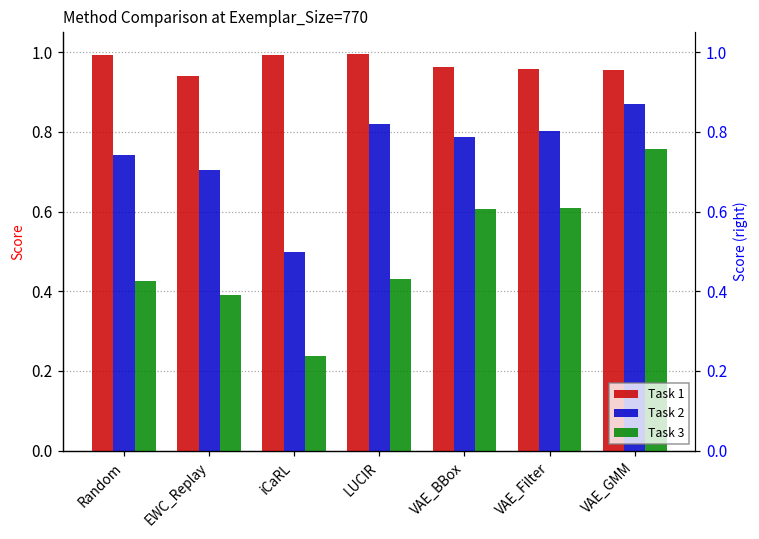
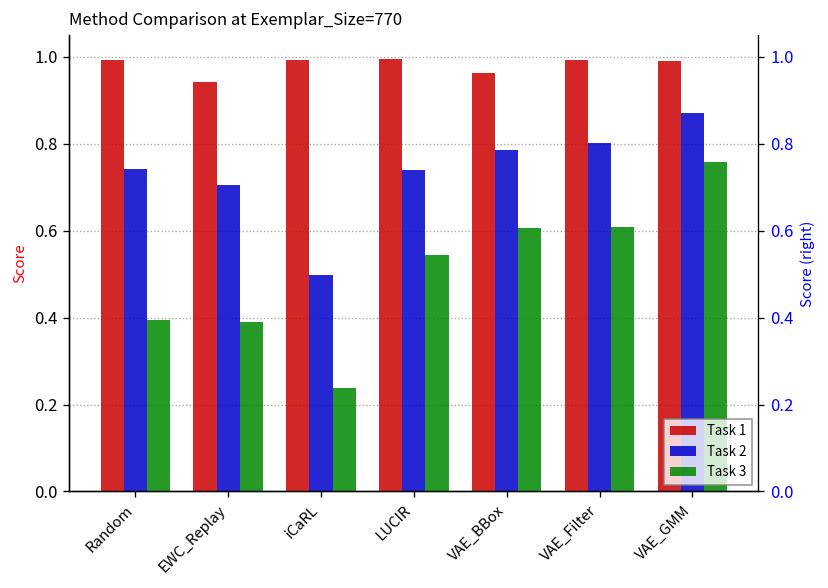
  {
    "Task 1": {
      "Random": 0.99,
      "EWC_Replay": 0.94,
      "iCaRL": 0.99,
      "LUCIR": 0.99,
      "VAE_BBox": 0.96,
-     "VAE_Filter": 0.96,
-     "VAE_GMM": 0.96
+     "VAE_Filter": 0.99,
+     "VAE_GMM": 0.99
    },
    "Task 2": {
      "Random": 0.74,
      "EWC_Replay": 0.70,
      "iCaRL": 0.50,
-     "LUCIR": 0.82,
+     "LUCIR": 0.74,
      "VAE_BBox": 0.79,
      "VAE_Filter": 0.80,
      "VAE_GMM": 0.87
    },
    "Task 3": {
-     "Random": 0.43,
+     "Random": 0.39,
      "EWC_Replay": 0.39,
      "iCaRL": 0.24,
-     "LUCIR": 0.43,
+     "LUCIR": 0.54,
      "VAE_BBox": 0.61,
      "VAE_Filter": 0.61,
      "VAE_GMM": 0.76
    }
  }
